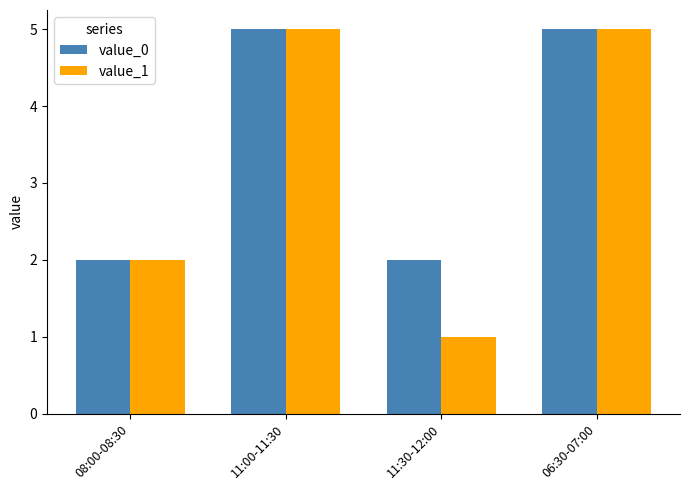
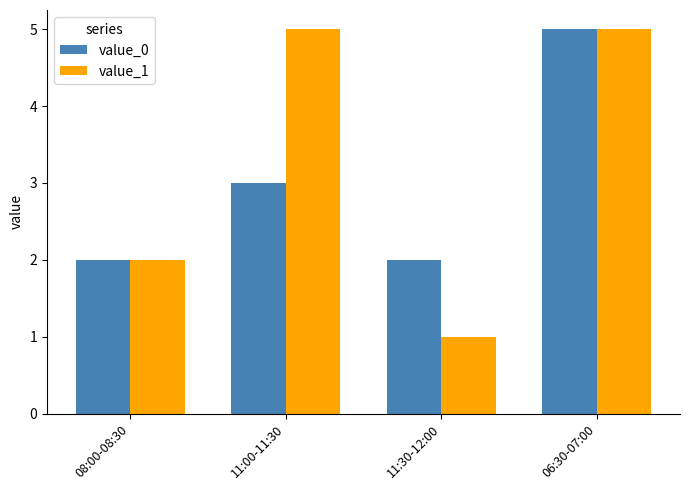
  {
    "value_0": {
      "08:00-08:30": 2,
-     "11:00-11:30": 5,
+     "11:00-11:30": 3,
      "11:30-12:00": 2,
      "06:30-07:00": 5
    },
    "value_1": {
      "08:00-08:30": 2,
      "11:00-11:30": 5,
      "11:30-12:00": 1,
      "06:30-07:00": 5
    }
  }
